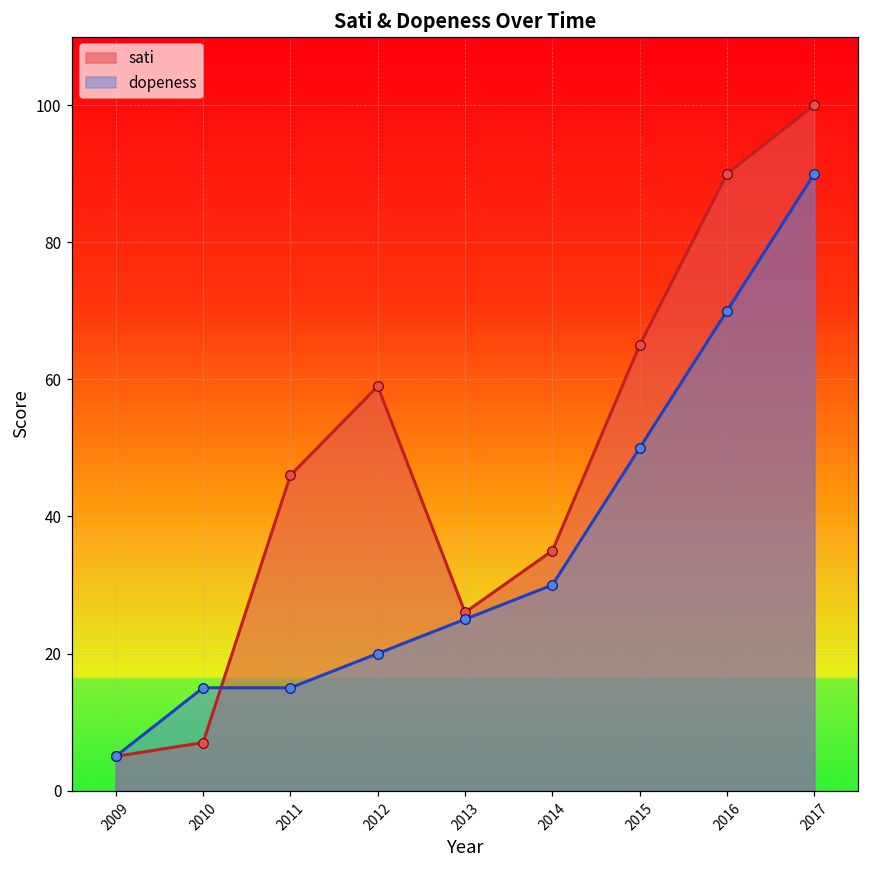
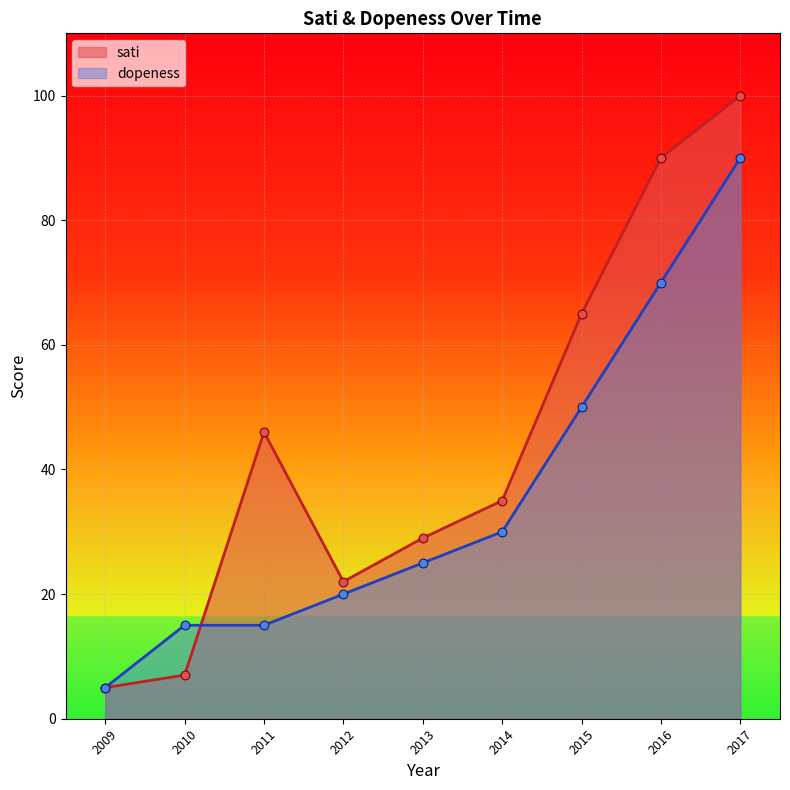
  {
    "sati": {
      "2010": 7,
      "2011": 46,
-     "2012": 59,
-     "2013": 26,
+     "2012": 22,
+     "2013": 29,
      "2014": 35,
      "2015": 65,
      "2016": 90,
      "2017": 100
    },
    "dopeness": {
      "2010": 15,
      "2011": 15,
      "2012": 20,
      "2013": 25,
      "2014": 30,
      "2015": 50,
      "2016": 70,
      "2017": 90
    }
  }
